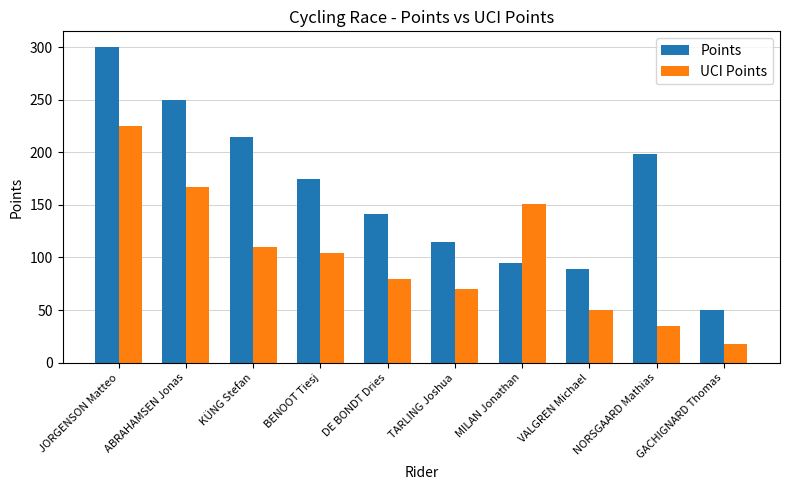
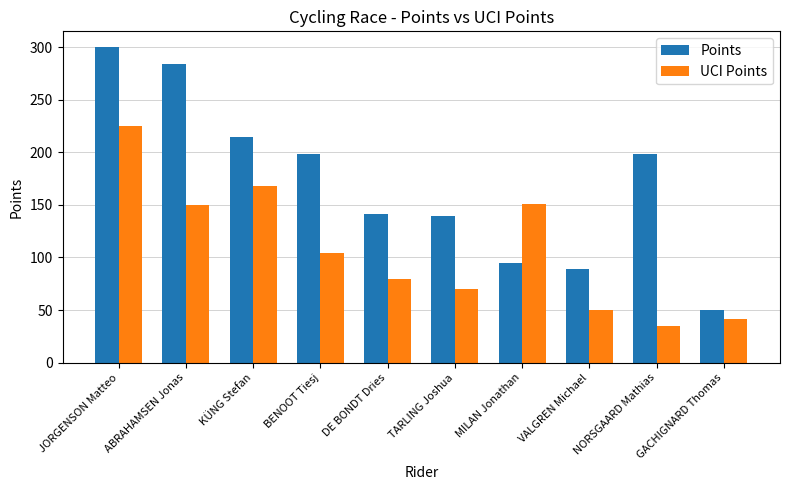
  {
    "Points": {
      "JORGENSON Matteo": 300,
-     "ABRAHAMSEN Jonas": 250,
+     "ABRAHAMSEN Jonas": 284,
      "KÜNG Stefan": 215,
-     "BENOOT Tiesj": 175,
+     "BENOOT Tiesj": 198,
      "DE BONDT Dries": 141,
-     "TARLING Joshua": 115,
+     "TARLING Joshua": 139,
      "MILAN Jonathan": 95,
      "VALGREN Michael": 89,
      "NORSGAARD Mathias": 198,
      "GACHIGNARD Thomas": 50
    },
    "UCI Points": {
      "JORGENSON Matteo": 225,
-     "ABRAHAMSEN Jonas": 167,
-     "KÜNG Stefan": 110,
+     "ABRAHAMSEN Jonas": 150,
+     "KÜNG Stefan": 168,
      "BENOOT Tiesj": 104,
      "DE BONDT Dries": 80,
      "TARLING Joshua": 70,
      "MILAN Jonathan": 151,
      "VALGREN Michael": 50,
      "NORSGAARD Mathias": 35,
-     "GACHIGNARD Thomas": 18
+     "GACHIGNARD Thomas": 42
    }
  }
